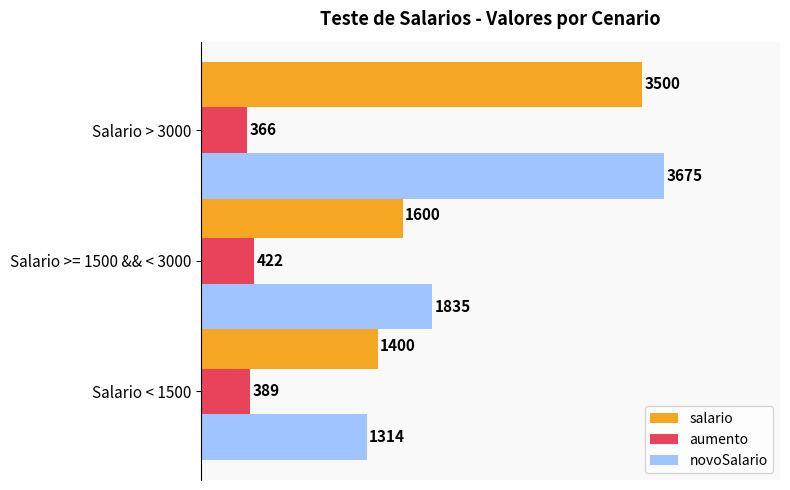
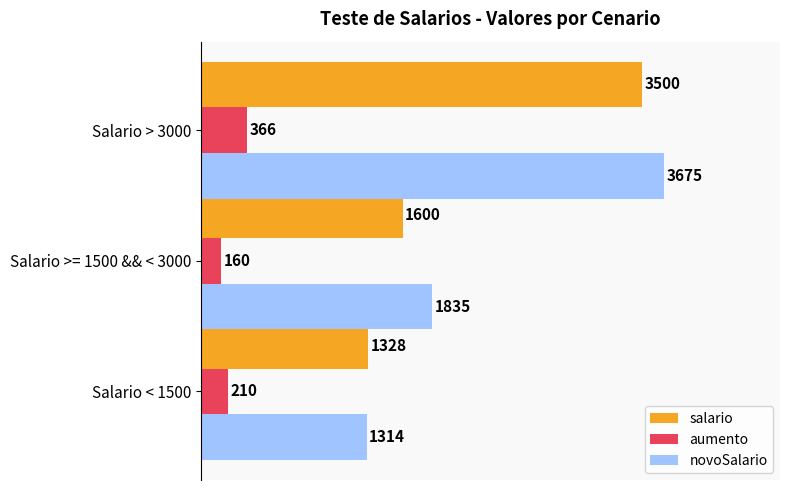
  {
    "salario": {
      "Salario > 3000": 3500,
      "Salario >= 1500 && < 3000": 1600,
-     "Salario < 1500": 1400
+     "Salario < 1500": 1328
    },
    "aumento": {
      "Salario > 3000": 366,
-     "Salario >= 1500 && < 3000": 422,
-     "Salario < 1500": 389
+     "Salario >= 1500 && < 3000": 160,
+     "Salario < 1500": 210
    },
    "novoSalario": {
      "Salario > 3000": 3675,
      "Salario >= 1500 && < 3000": 1835,
      "Salario < 1500": 1314
    }
  }
